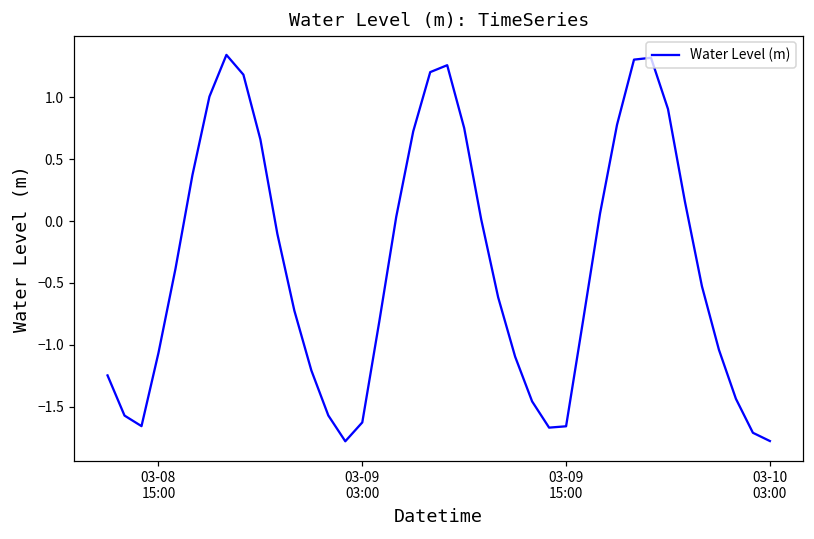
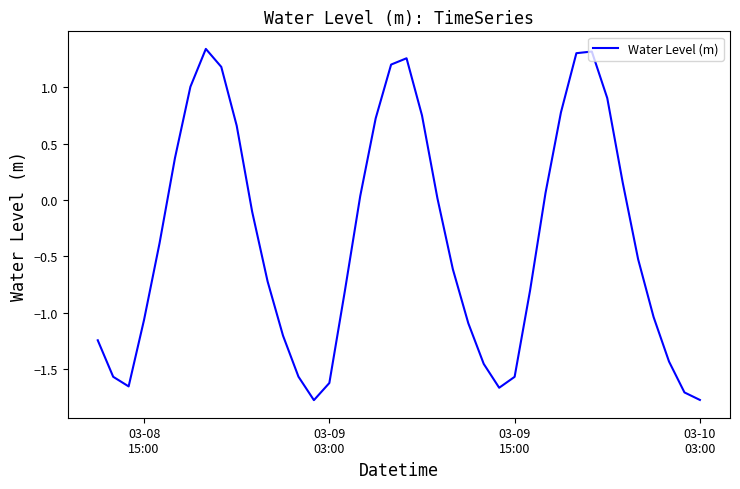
  {
    "03-08 15:00": -1.06,
    "03-09 03:00": -1.63,
-   "03-09 15:00": -1.66,
+   "03-09 15:00": -1.57,
    "03-10 03:00": -1.78
  }
